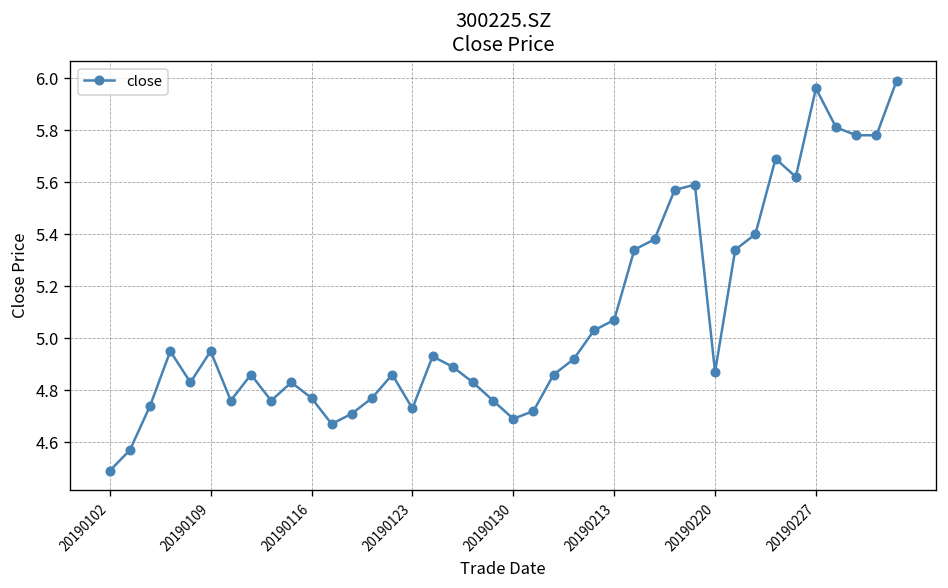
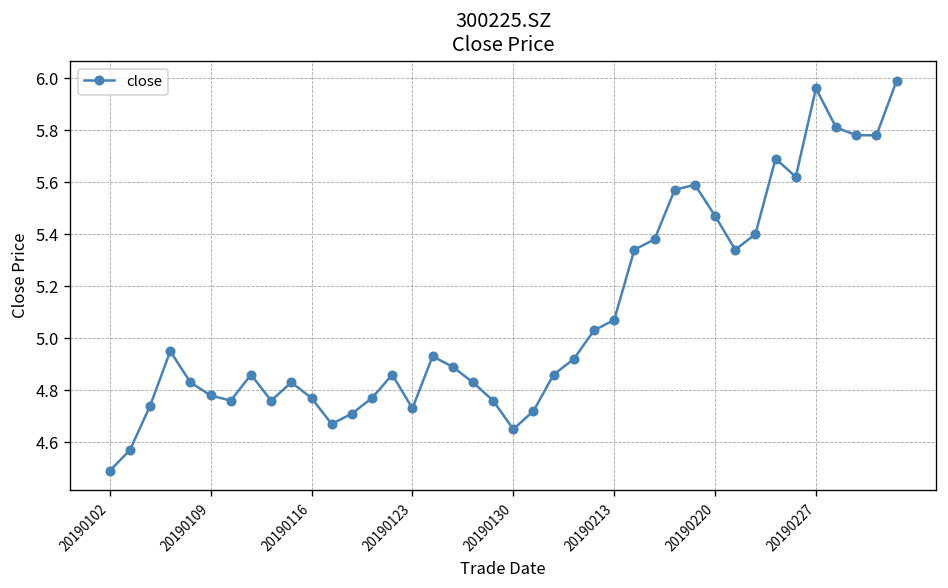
  {
    "20190102": 4.49,
-   "20190109": 4.95,
+   "20190109": 4.78,
    "20190116": 4.77,
    "20190123": 4.73,
-   "20190130": 4.69,
+   "20190130": 4.65,
    "20190213": 5.07,
-   "20190220": 4.87,
+   "20190220": 5.47,
    "20190227": 5.96
  }
